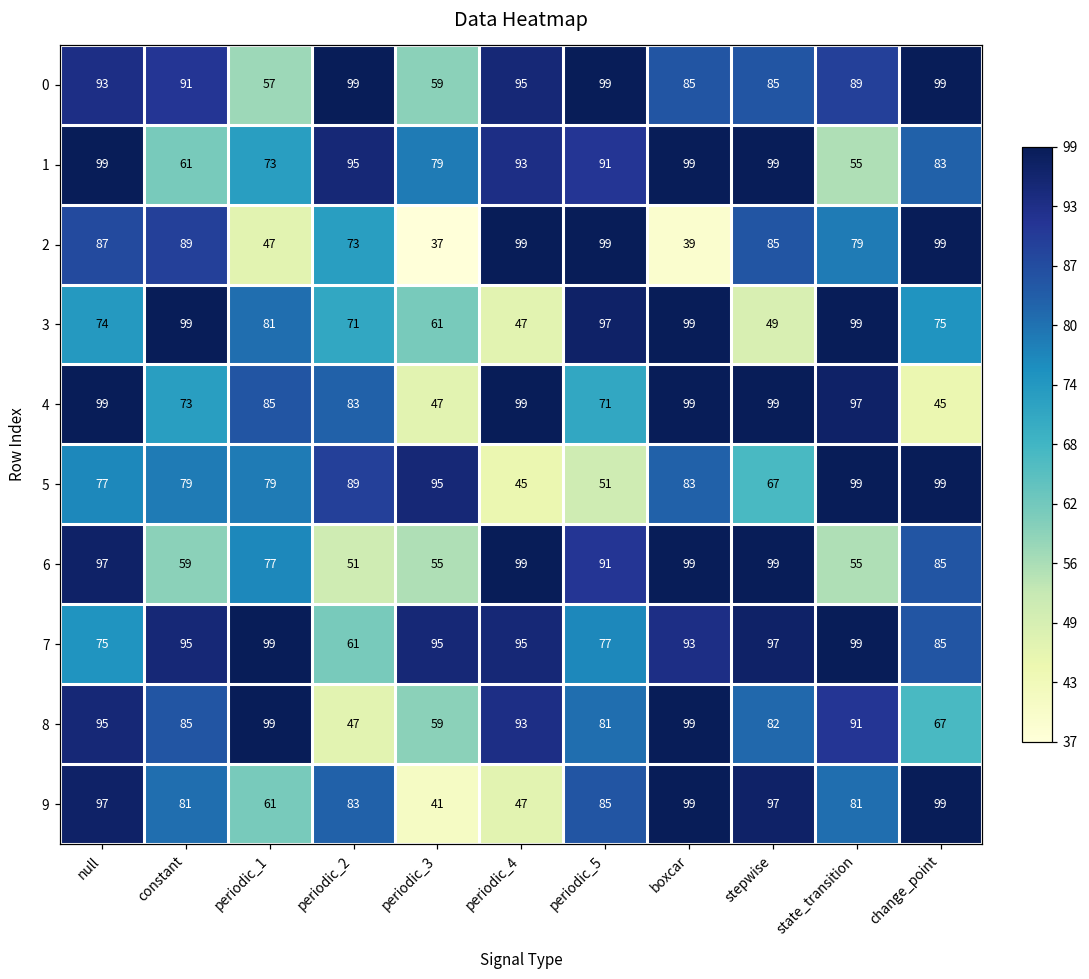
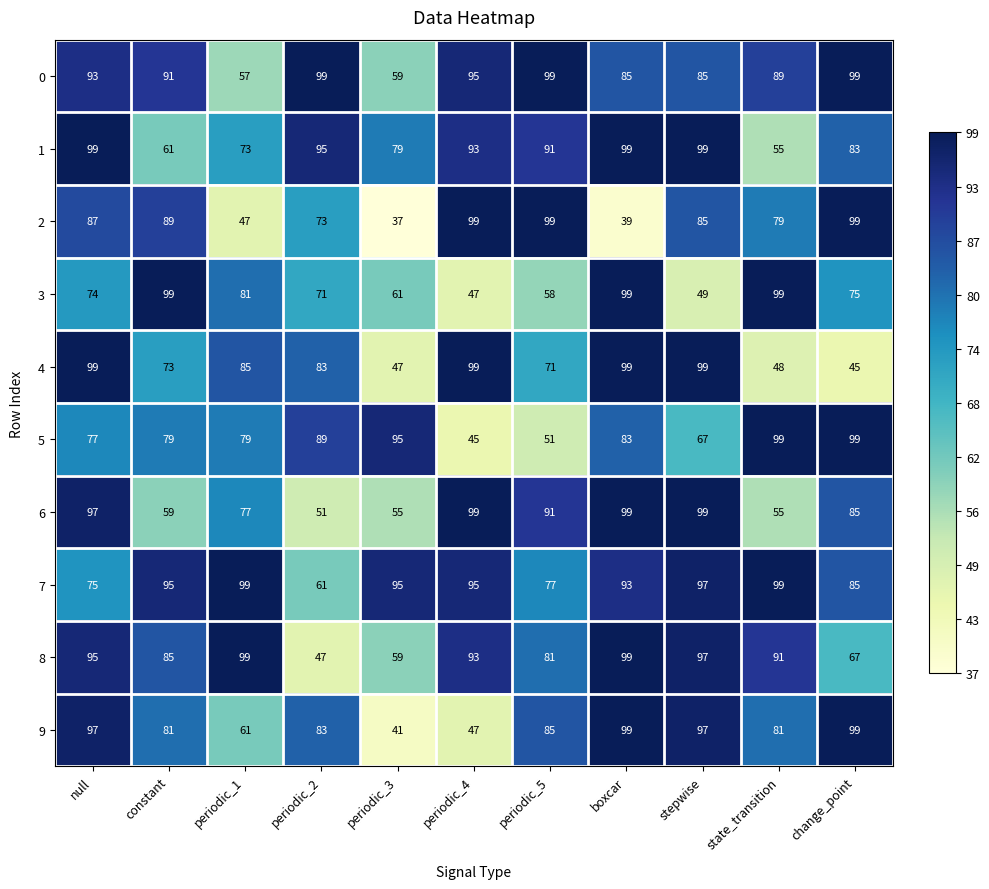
  {
    "0": {
      "null": 93,
      "constant": 91,
      "periodic_1": 57,
      "periodic_2": 99,
      "periodic_3": 59,
      "periodic_4": 95,
      "periodic_5": 99,
      "boxcar": 85,
      "stepwise": 85,
      "state_transition": 89,
      "change_point": 99
    },
    "1": {
      "null": 99,
      "constant": 61,
      "periodic_1": 73,
      "periodic_2": 95,
      "periodic_3": 79,
      "periodic_4": 93,
      "periodic_5": 91,
      "boxcar": 99,
      "stepwise": 99,
      "state_transition": 55,
      "change_point": 83
    },
    "2": {
      "null": 87,
      "constant": 89,
      "periodic_1": 47,
      "periodic_2": 73,
      "periodic_3": 37,
      "periodic_4": 99,
      "periodic_5": 99,
      "boxcar": 39,
      "stepwise": 85,
      "state_transition": 79,
      "change_point": 99
    },
    "3": {
      "null": 74,
      "constant": 99,
      "periodic_1": 81,
      "periodic_2": 71,
      "periodic_3": 61,
      "periodic_4": 47,
-     "periodic_5": 97,
+     "periodic_5": 58,
      "boxcar": 99,
      "stepwise": 49,
      "state_transition": 99,
      "change_point": 75
    },
    "4": {
      "null": 99,
      "constant": 73,
      "periodic_1": 85,
      "periodic_2": 83,
      "periodic_3": 47,
      "periodic_4": 99,
      "periodic_5": 71,
      "boxcar": 99,
      "stepwise": 99,
-     "state_transition": 97,
+     "state_transition": 48,
      "change_point": 45
    },
    "5": {
      "null": 77,
      "constant": 79,
      "periodic_1": 79,
      "periodic_2": 89,
      "periodic_3": 95,
      "periodic_4": 45,
      "periodic_5": 51,
      "boxcar": 83,
      "stepwise": 67,
      "state_transition": 99,
      "change_point": 99
    },
    "6": {
      "null": 97,
      "constant": 59,
      "periodic_1": 77,
      "periodic_2": 51,
      "periodic_3": 55,
      "periodic_4": 99,
      "periodic_5": 91,
      "boxcar": 99,
      "stepwise": 99,
      "state_transition": 55,
      "change_point": 85
    },
    "7": {
      "null": 75,
      "constant": 95,
      "periodic_1": 99,
      "periodic_2": 61,
      "periodic_3": 95,
      "periodic_4": 95,
      "periodic_5": 77,
      "boxcar": 93,
      "stepwise": 97,
      "state_transition": 99,
      "change_point": 85
    },
    "8": {
      "null": 95,
      "constant": 85,
      "periodic_1": 99,
      "periodic_2": 47,
      "periodic_3": 59,
      "periodic_4": 93,
      "periodic_5": 81,
      "boxcar": 99,
-     "stepwise": 82,
+     "stepwise": 97,
      "state_transition": 91,
      "change_point": 67
    },
    "9": {
      "null": 97,
      "constant": 81,
      "periodic_1": 61,
      "periodic_2": 83,
      "periodic_3": 41,
      "periodic_4": 47,
      "periodic_5": 85,
      "boxcar": 99,
      "stepwise": 97,
      "state_transition": 81,
      "change_point": 99
    }
  }
